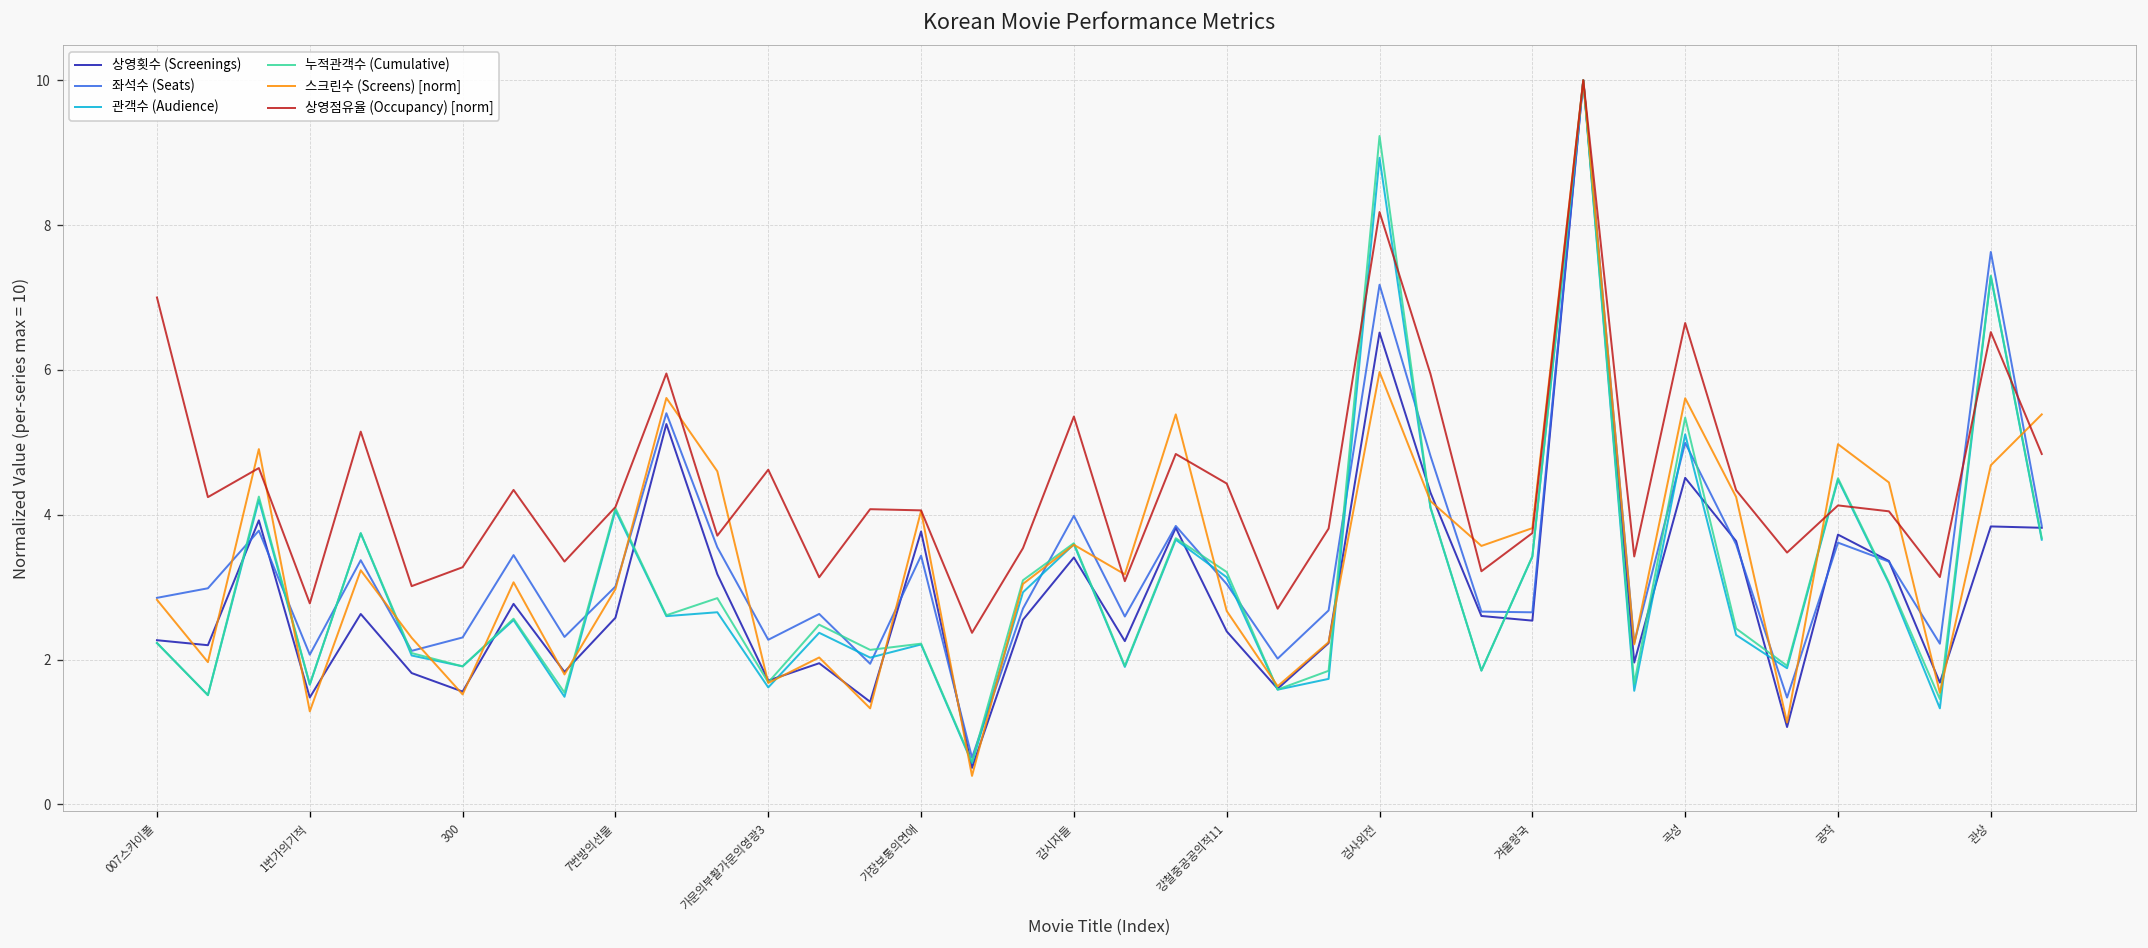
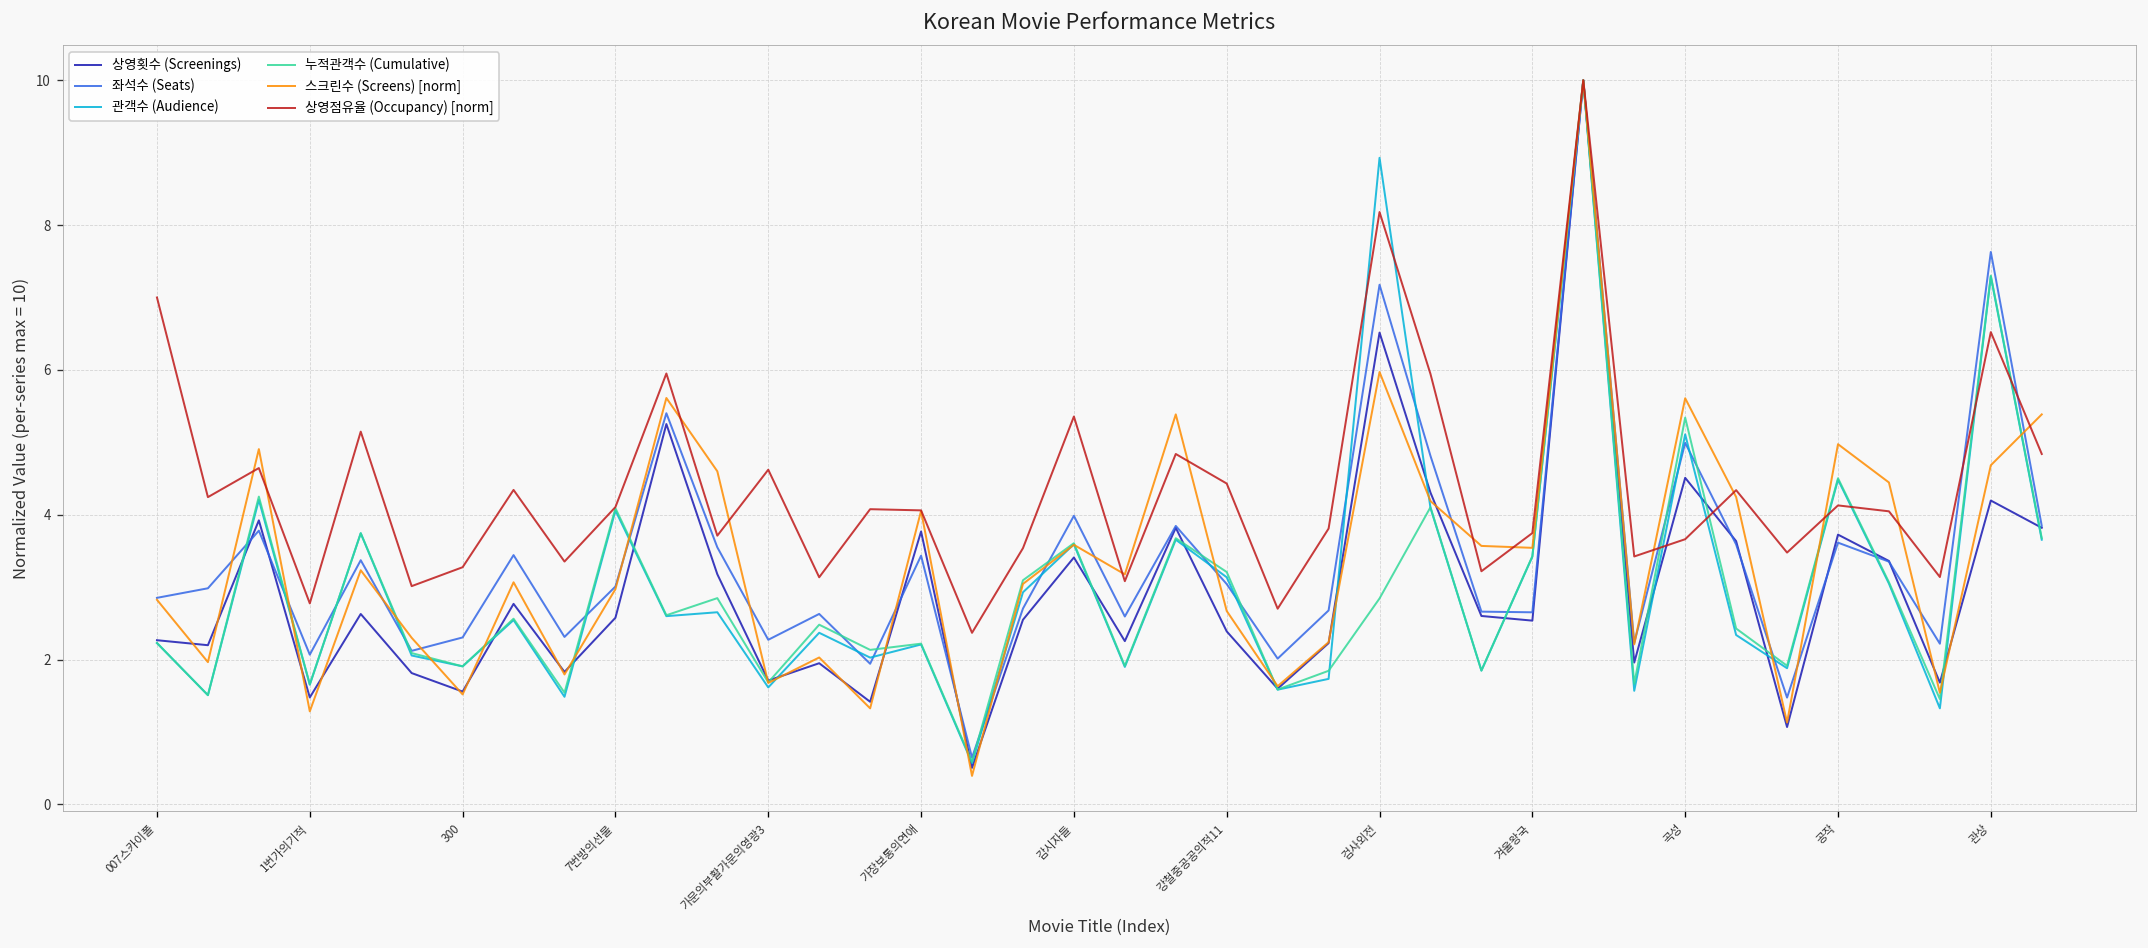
  {
    "상영횟수 (Screenings)": {
      "1번가의기적": 1.5,
      "7번방의선물": 2.6,
      "가장보통의연애": 3.8,
      "감시자들": 3.4,
      "강철중공공의적11": 2.4,
      "검사외전": 6.5,
      "겨울왕국": 2.5,
      "곡성": 4.5,
      "공작": 3.7,
-     "관상": 3.8
+     "관상": 4.2
    },
    "좌석수 (Seats)": {
      "1번가의기적": 2.1,
      "300": 2.3,
      "가문의부활가문의영광3": 2.3,
      "가장보통의연애": 3.4,
      "감시자들": 4.0,
      "강철중공공의적11": 3.0,
      "검사외전": 7.2,
      "겨울왕국": 2.7,
      "곡성": 5.0,
      "공작": 3.6,
      "관상": 7.6
    },
    "관객수 (Audience)": {
      "가문의부활가문의영광3": 1.6,
      "강철중공공의적11": 3.1,
      "검사외전": 8.9,
      "곡성": 5.1
    },
    "누적관객수 (Cumulative)": {
      "강철중공공의적11": 3.2,
-     "검사외전": 9.2,
+     "검사외전": 2.8,
      "곡성": 5.3
    },
    "스크린수 (Screens) [norm]": {
      "1번가의기적": 1.3,
      "강철중공공의적11": 2.7,
      "검사외전": 6.0,
-     "겨울왕국": 3.8,
+     "겨울왕국": 3.5,
      "곡성": 5.6,
      "공작": 5.0,
      "관상": 4.7
    },
    "상영점유율 (Occupancy) [norm]": {
      "007스카이폴": 7.0,
      "1번가의기적": 2.8,
      "300": 3.3,
      "가문의부활가문의영광3": 4.6,
      "감시자들": 5.4,
      "강철중공공의적11": 4.4,
      "검사외전": 8.2,
      "겨울왕국": 3.7,
-     "곡성": 6.6,
+     "곡성": 3.7,
      "공작": 4.1,
      "관상": 6.5
    }
  }
